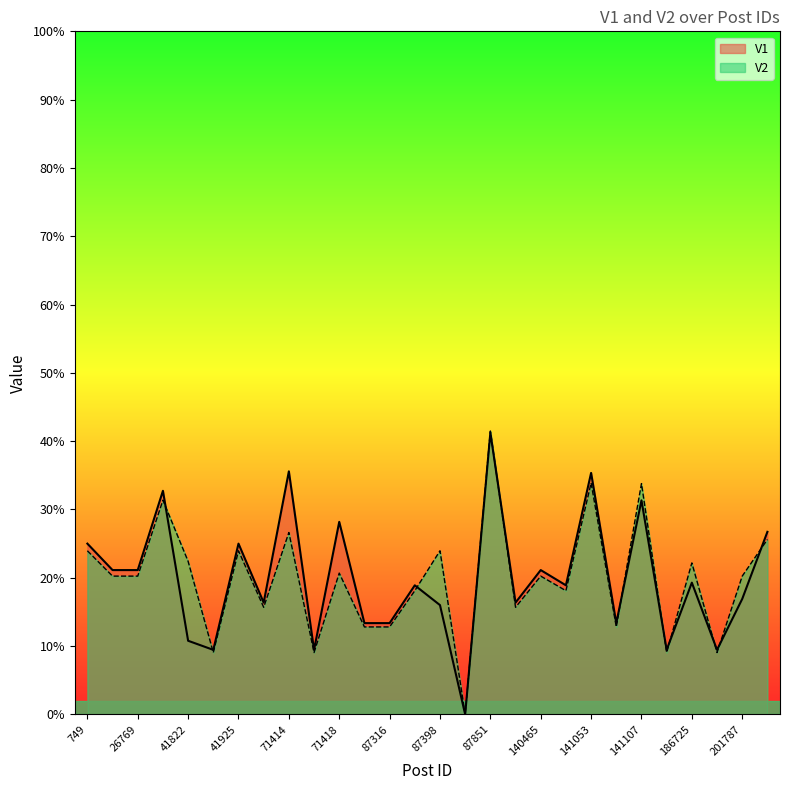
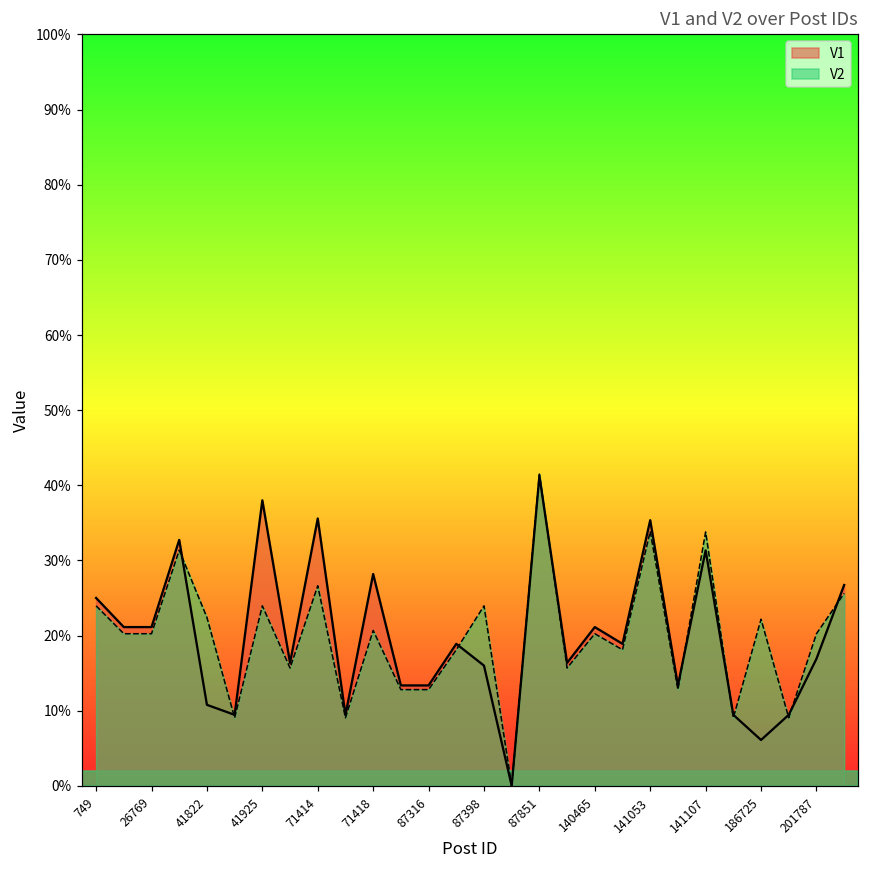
  {
    "V1": {
      "749": "25%",
      "26769": "21%",
      "41822": "11%",
-     "41925": "25%",
+     "41925": "38%",
      "71414": "36%",
      "71418": "28%",
      "87316": "13%",
      "87398": "16%",
      "140465": "21%",
      "141053": "35%",
      "141107": "31%",
-     "186725": "19%",
+     "186725": "6%",
      "201787": "17%"
    },
    "V2": {
      "749": "24%",
      "26769": "20%",
      "41822": "22%",
      "41925": "24%",
      "71414": "27%",
      "71418": "21%",
      "87316": "13%",
      "87398": "24%",
      "140465": "20%",
      "141053": "34%",
      "141107": "34%",
      "186725": "22%",
      "201787": "20%"
    }
  }
